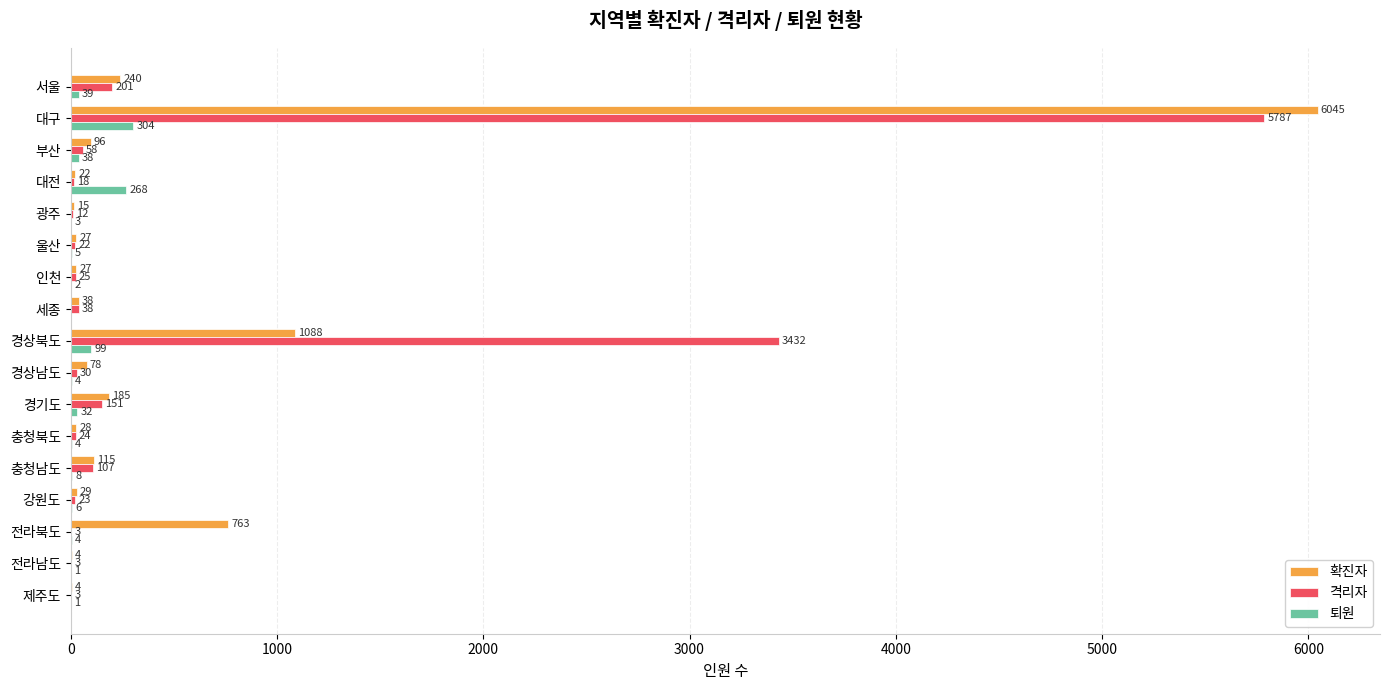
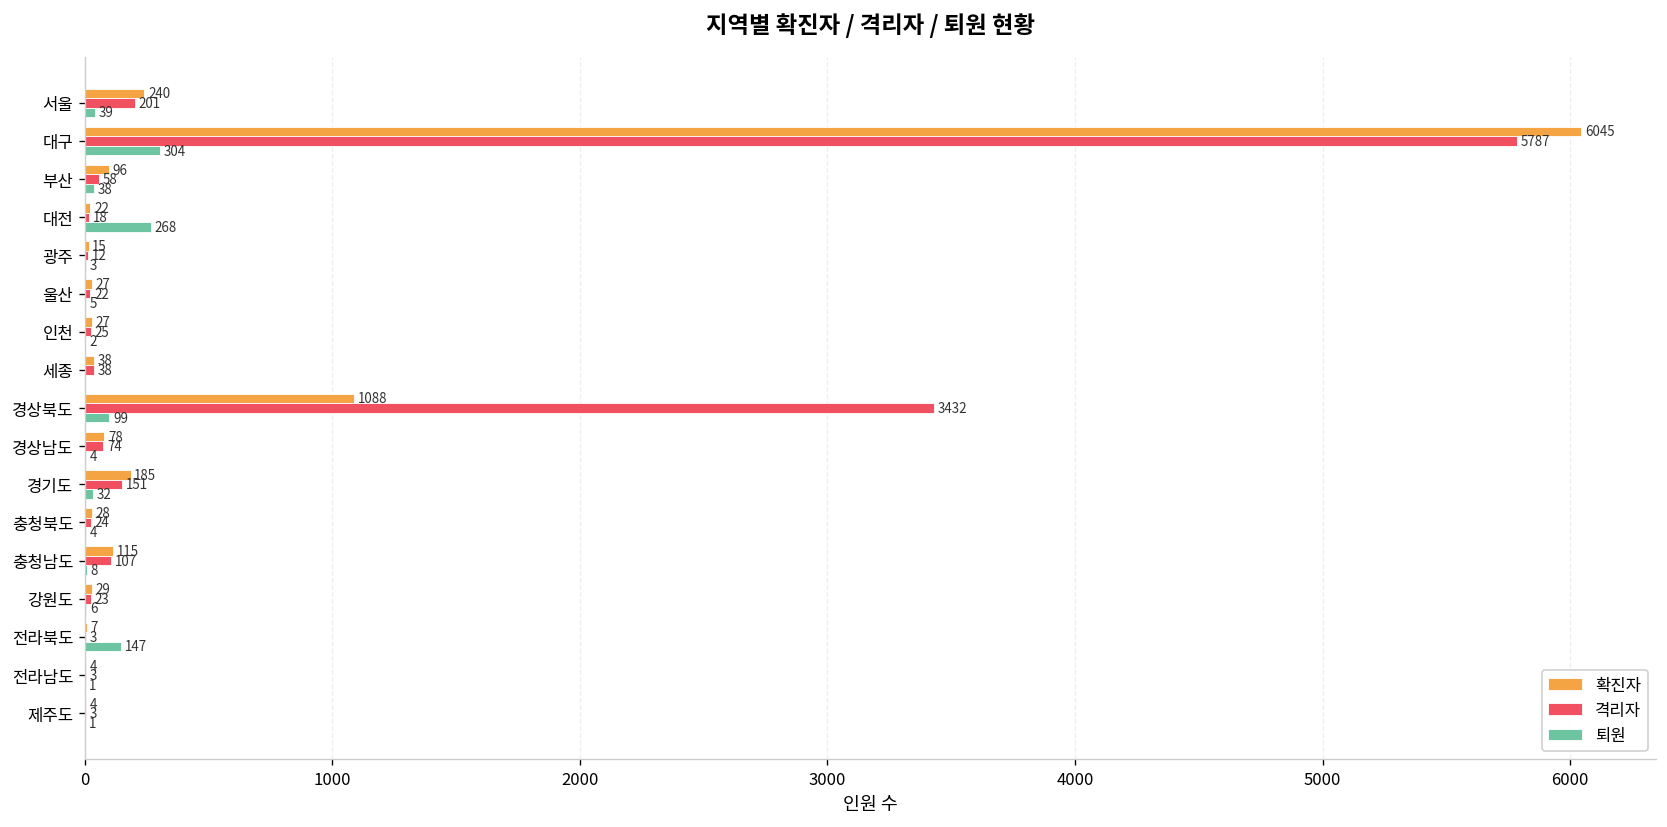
  {
    "확진자": {
      "서울": 240,
      "대구": 6045,
      "부산": 96,
      "경상북도": 1088,
      "경상남도": 78,
      "경기도": 185,
-     "전라북도": 763
+     "전라북도": 7
    },
    "격리자": {
      "서울": 201,
      "대구": 5787,
      "부산": 58,
      "경상북도": 3432,
-     "경상남도": 30,
+     "경상남도": 74,
      "경기도": 151
    },
    "퇴원": {
      "서울": 39,
      "대구": 304,
      "부산": 38,
      "대전": 268,
      "광주": 3,
      "울산": 5,
      "인천": 2,
      "경상북도": 99,
      "경상남도": 4,
      "경기도": 32,
      "충청북도": 4,
      "충청남도": 8,
      "강원도": 6,
-     "전라북도": 4
+     "전라북도": 147
    }
  }
